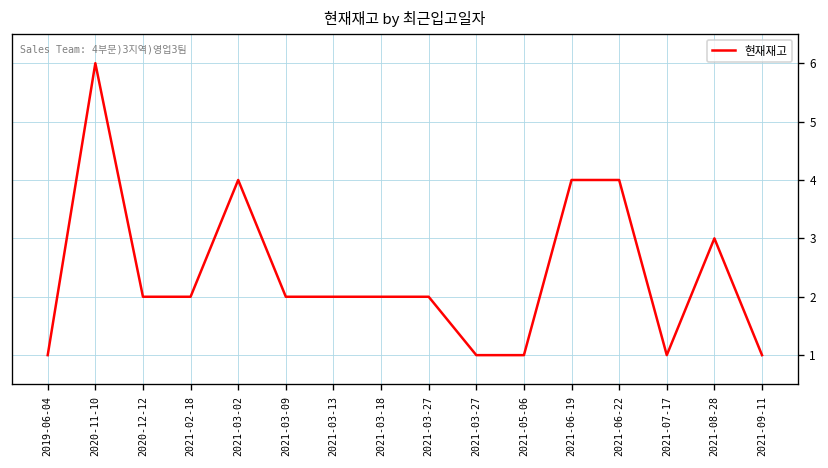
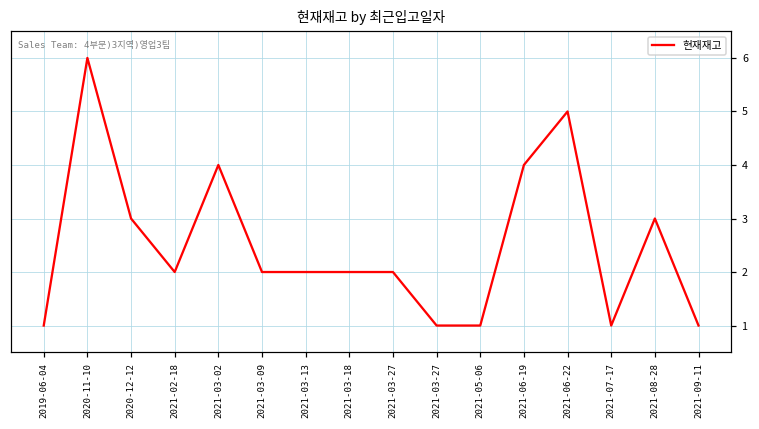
  {
    "2019-06-04": 1,
-   "2020-12-12": 2,
+   "2020-12-12": 3,
    "2021-02-18": 2,
    "2021-03-02": 4,
    "2021-03-09": 2,
    "2021-03-13": 2,
    "2021-03-18": 2,
    "2021-05-06": 1,
    "2021-06-19": 4,
-   "2021-06-22": 4,
+   "2021-06-22": 5,
    "2021-07-17": 1,
    "2021-08-28": 3,
    "2021-09-11": 1
  }
